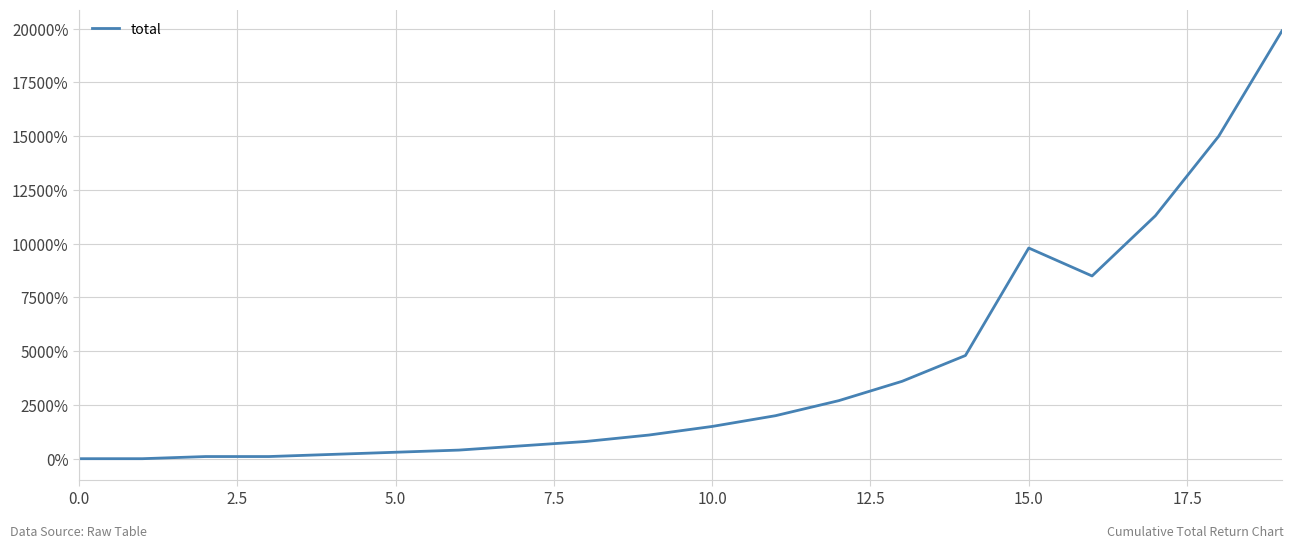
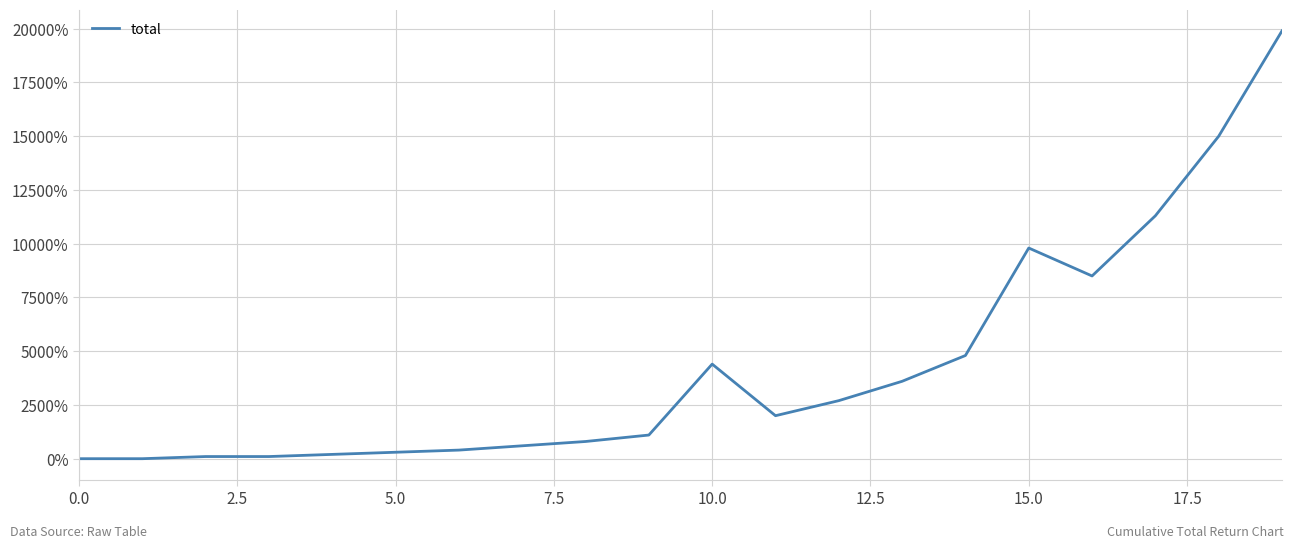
  {
    "0.0": "0%",
    "5.0": "300%",
-   "10.0": "1500%",
+   "10.0": "4400%",
    "15.0": "9800%"
  }
